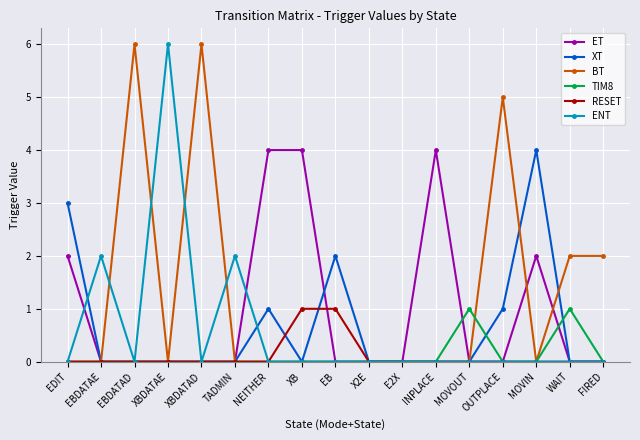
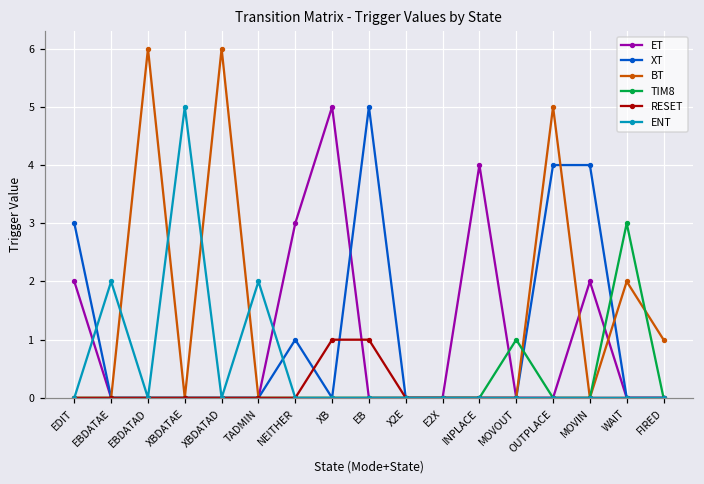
  {
    "ET": {
      "EDIT": 2,
-     "NEITHER": 4,
-     "XB": 4,
+     "NEITHER": 3,
+     "XB": 5,
      "INPLACE": 4,
      "MOVIN": 2
    },
    "XT": {
      "EDIT": 3,
      "NEITHER": 1,
-     "EB": 2,
-     "OUTPLACE": 1,
+     "EB": 5,
+     "OUTPLACE": 4,
      "MOVIN": 4
    },
    "BT": {
      "EBDATAD": 6,
      "XBDATAD": 6,
      "OUTPLACE": 5,
      "WAIT": 2,
-     "FIRED": 2
+     "FIRED": 1
    },
    "TIM8": {
      "MOVOUT": 1,
-     "WAIT": 1
+     "WAIT": 3
    },
    "RESET": {
      "XB": 1,
      "EB": 1
    },
    "ENT": {
      "EBDATAE": 2,
-     "XBDATAE": 6,
+     "XBDATAE": 5,
      "TADMIN": 2
    }
  }
